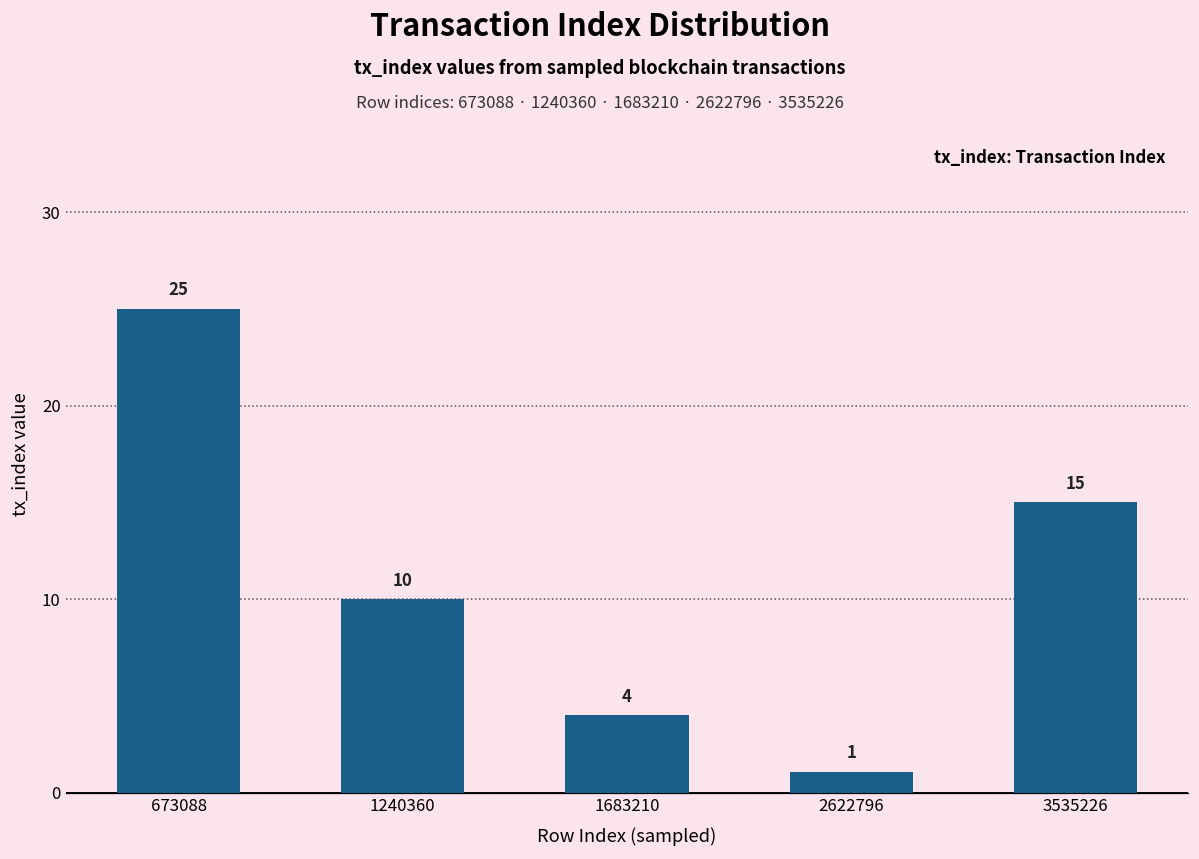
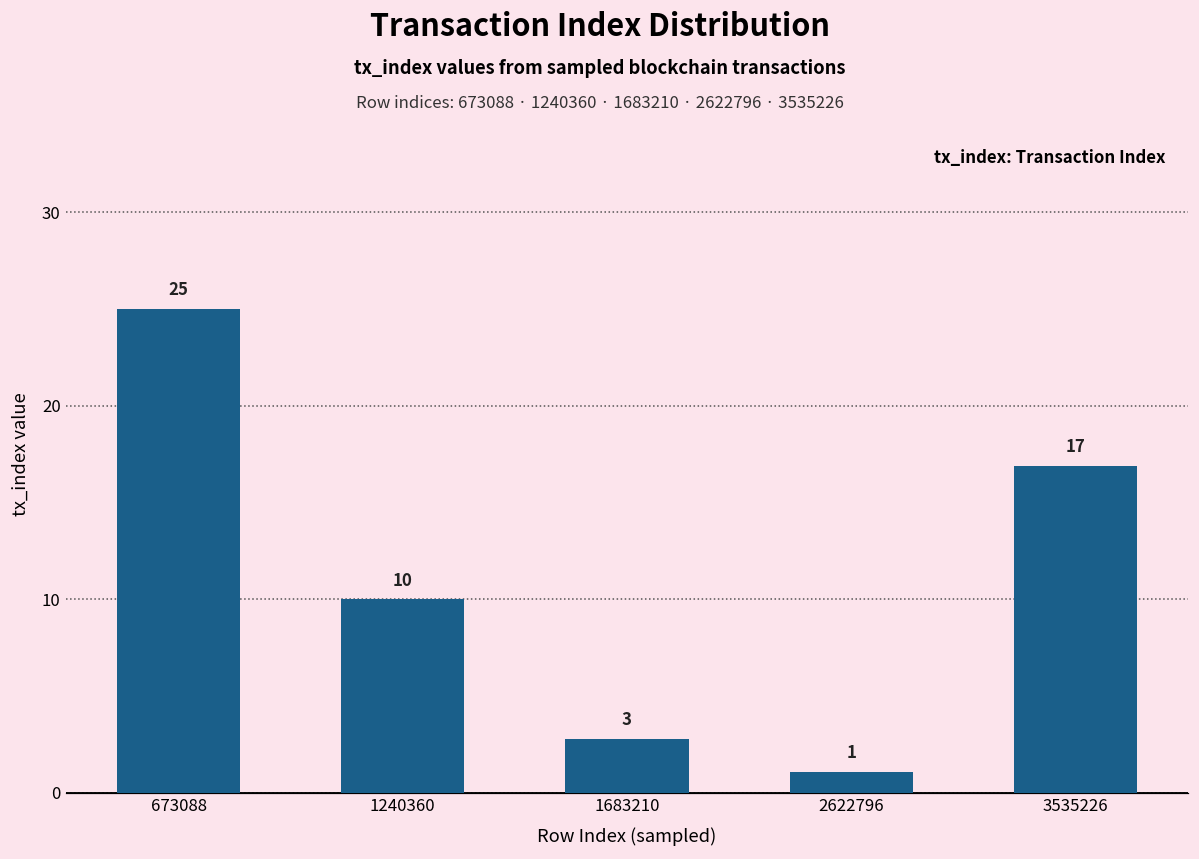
  {
    "673088": 25,
    "1240360": 10,
-   "1683210": 4,
+   "1683210": 3,
    "2622796": 1,
-   "3535226": 15
+   "3535226": 17
  }
